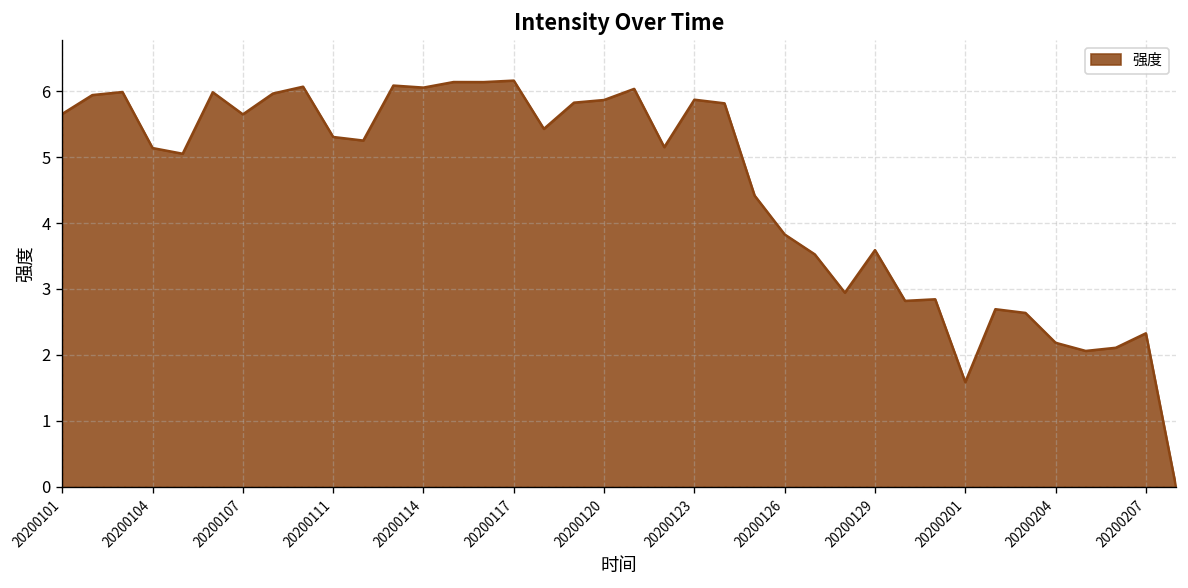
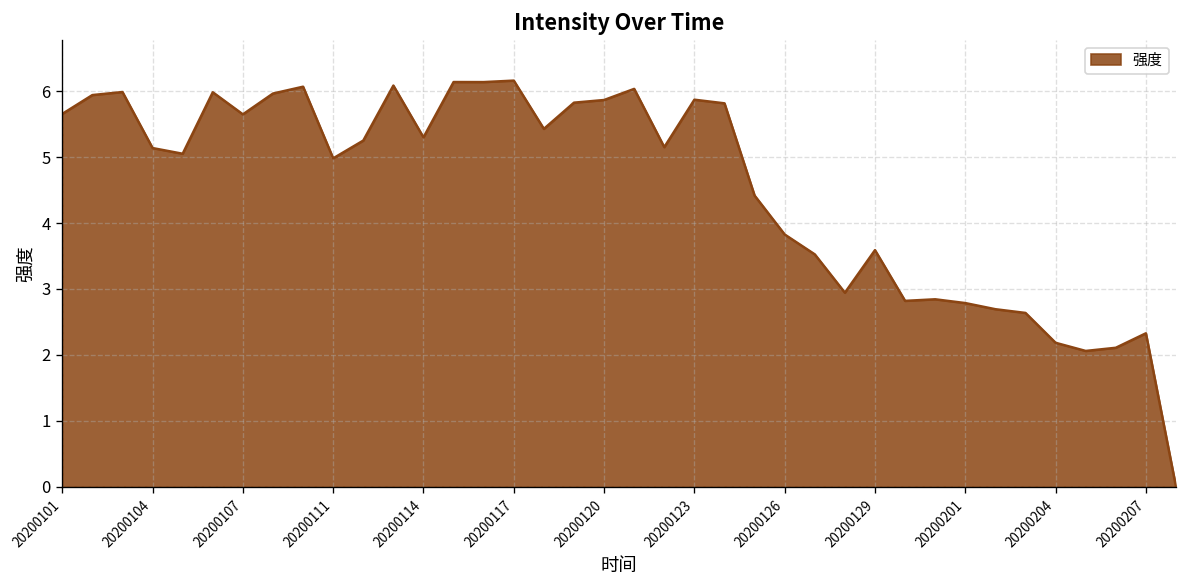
  {
    "20200101": 5.7,
    "20200104": 5.1,
    "20200107": 5.6,
-   "20200111": 5.3,
-   "20200114": 6.1,
+   "20200111": 5.0,
+   "20200114": 5.3,
    "20200117": 6.2,
    "20200120": 5.9,
    "20200123": 5.9,
    "20200126": 3.8,
    "20200129": 3.6,
-   "20200201": 1.6,
+   "20200201": 2.8,
    "20200204": 2.2,
    "20200207": 2.3
  }
